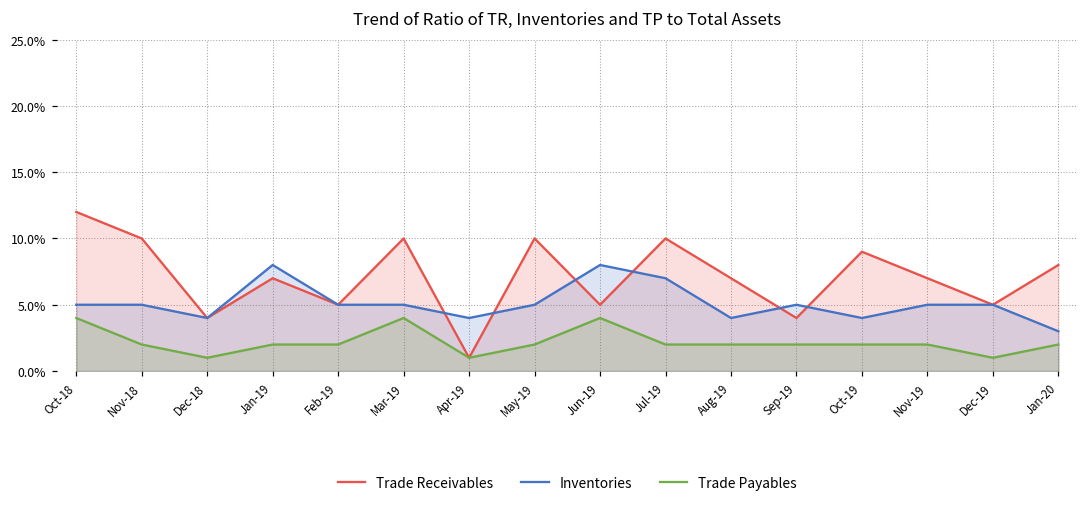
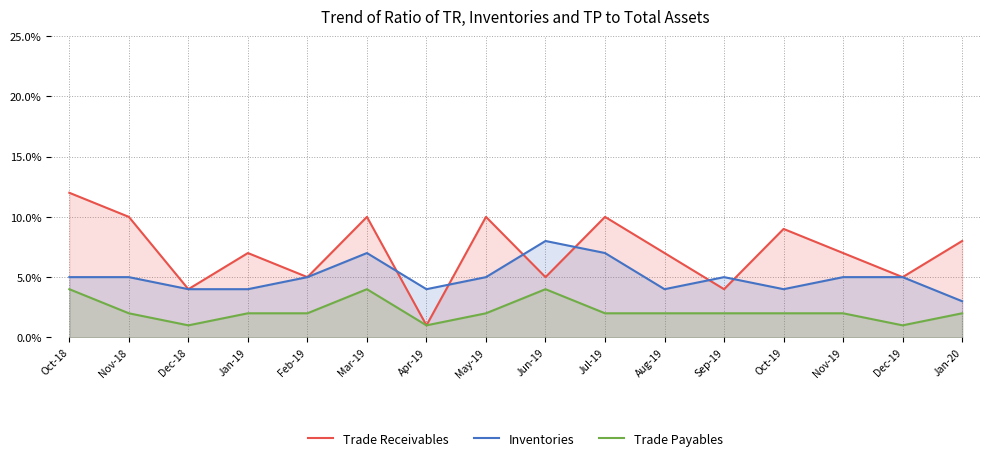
  {
    "Trade Receivables": {
      "Oct-18": "12%",
      "Nov-18": "10%",
      "Jan-19": "7%",
      "Mar-19": "10%",
      "May-19": "10%",
      "Jun-19": "5%",
      "Jul-19": "10%",
      "Aug-19": "7%",
      "Sep-19": "4%",
      "Oct-19": "9%",
      "Nov-19": "7%",
      "Jan-20": "8%"
    },
    "Inventories": {
      "Oct-18": "5%",
      "Nov-18": "5%",
-     "Jan-19": "8%",
-     "Mar-19": "5%",
+     "Jan-19": "4%",
+     "Mar-19": "7%",
      "Apr-19": "4%",
      "May-19": "5%",
      "Jun-19": "8%",
      "Jul-19": "7%",
      "Aug-19": "4%",
      "Sep-19": "5%",
      "Oct-19": "4%",
      "Nov-19": "5%",
      "Jan-20": "3%"
    },
    "Trade Payables": {
      "Oct-18": "4%",
      "Nov-18": "2%",
      "Dec-18": "1%",
      "Jan-19": "2%",
      "Feb-19": "2%",
      "Mar-19": "4%",
      "May-19": "2%",
      "Jun-19": "4%",
      "Jul-19": "2%",
      "Aug-19": "2%",
      "Sep-19": "2%",
      "Oct-19": "2%",
      "Nov-19": "2%",
      "Dec-19": "1%",
      "Jan-20": "2%"
    }
  }
